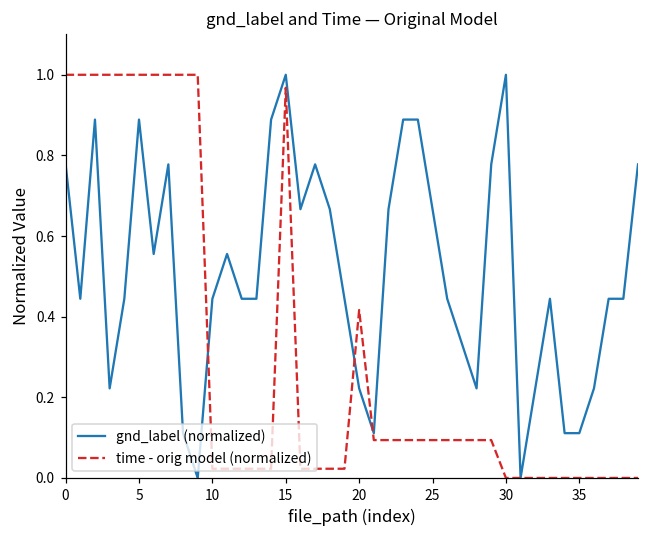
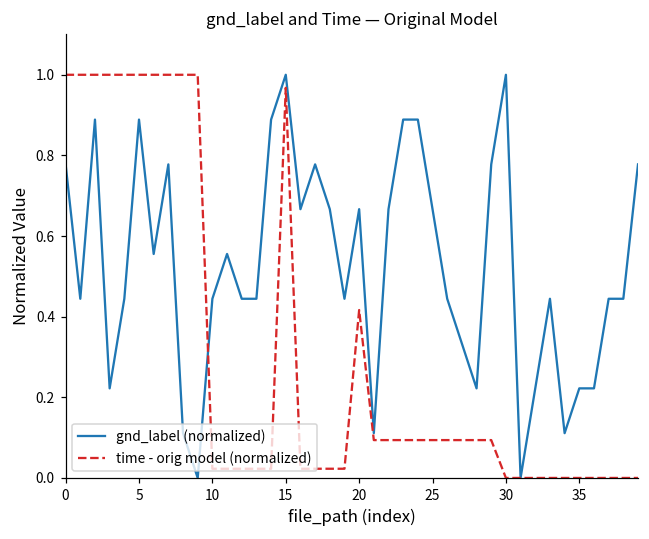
  {
    "gnd_label (normalized)": {
      "0": 0.78,
      "5": 0.89,
      "10": 0.44,
      "15": 1.00,
-     "20": 0.22,
+     "20": 0.67,
      "25": 0.67,
      "30": 1.00,
-     "35": 0.11
+     "35": 0.22
    },
    "time - orig model (normalized)": {
      "0": 1.00,
      "5": 1.00,
      "15": 0.97,
      "20": 0.42,
      "25": 0.09,
      "30": 0.00,
      "35": 0.00
    }
  }
